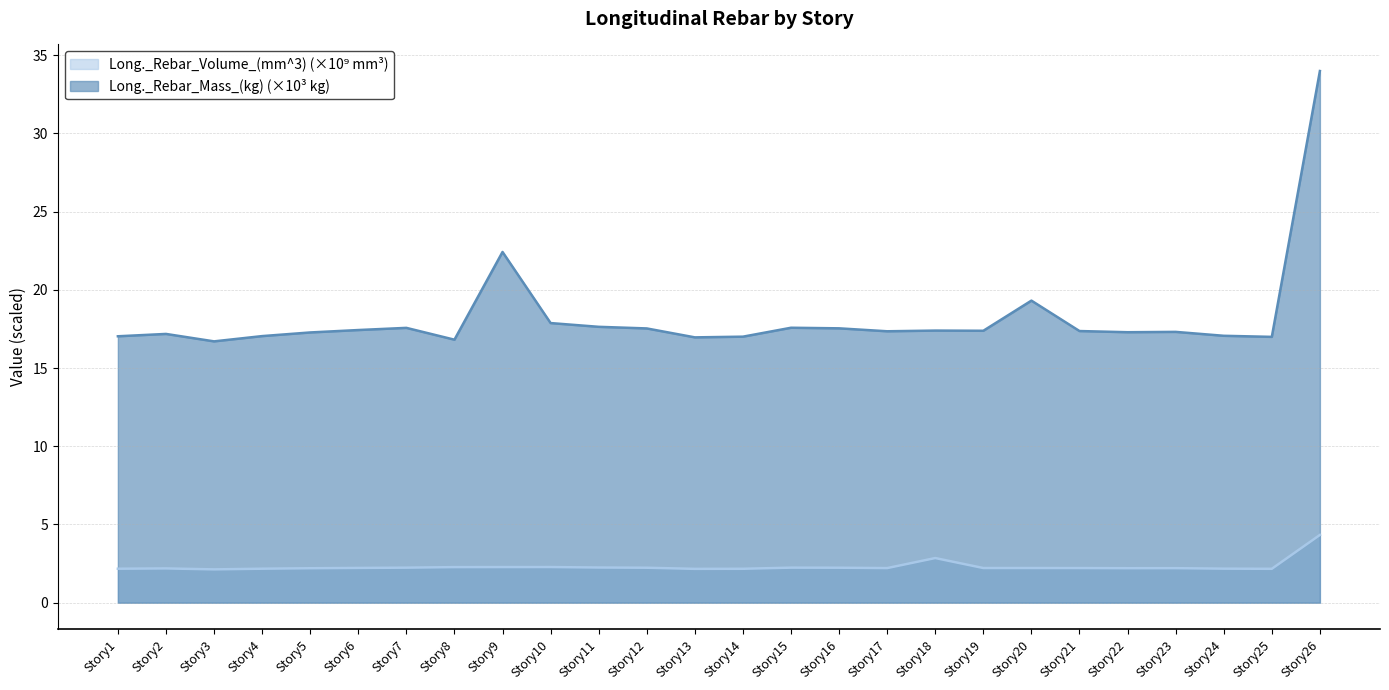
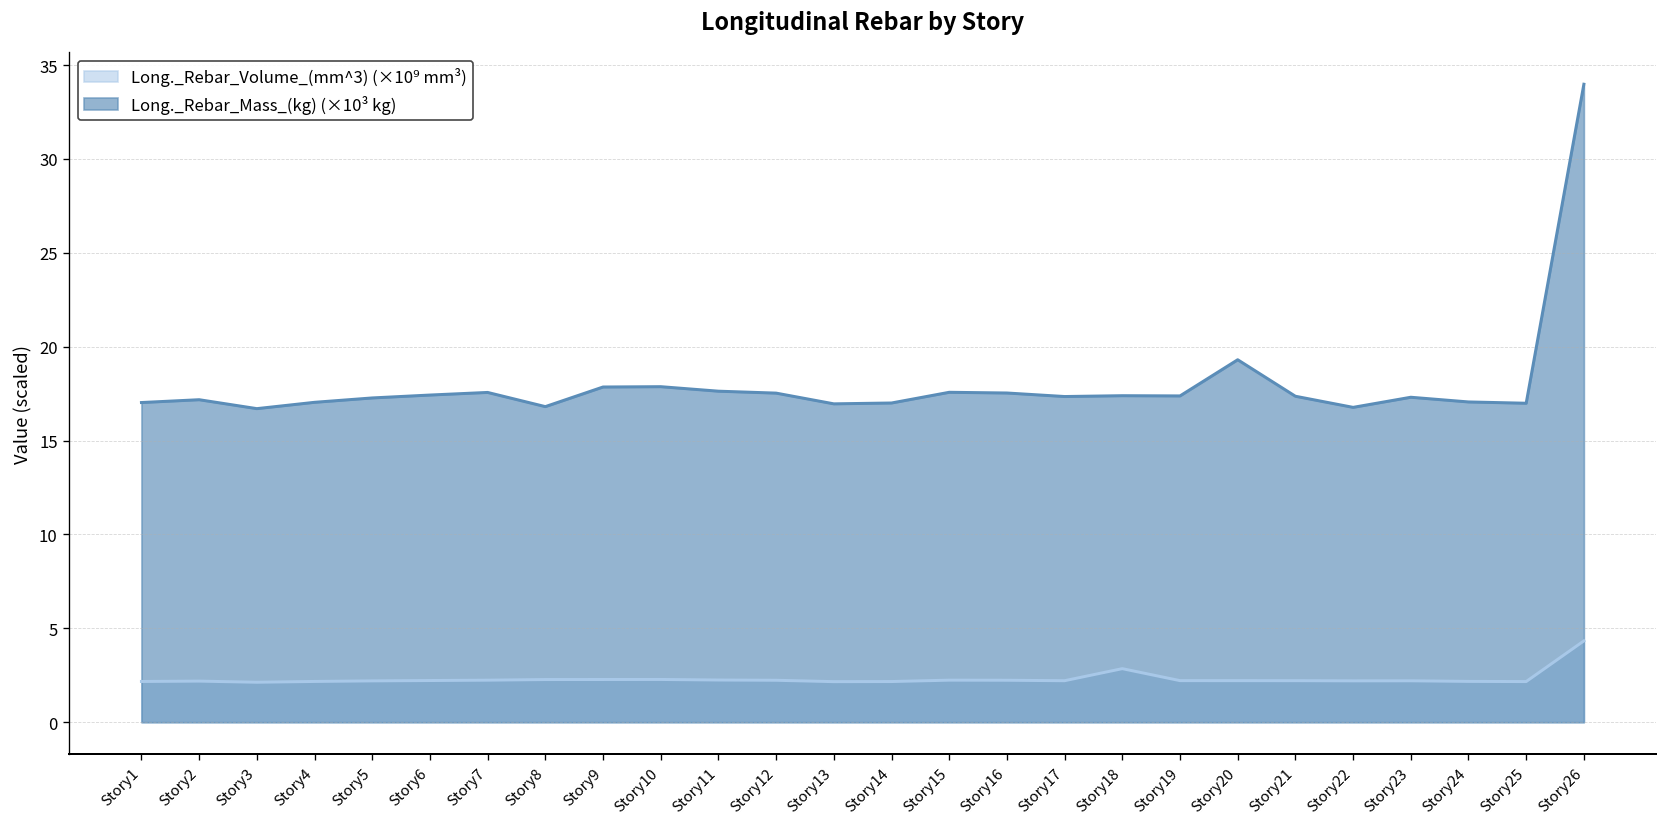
  {
    "Long._Rebar_Volume_(mm^3) (×10⁹ mm³)": {
      "Story1": 2.2,
      "Story2": 2.2,
      "Story3": 2.1,
      "Story4": 2.2,
      "Story5": 2.2,
      "Story6": 2.2,
      "Story7": 2.2,
      "Story8": 2.3,
      "Story9": 2.3,
      "Story10": 2.3,
      "Story11": 2.2,
      "Story12": 2.2,
      "Story13": 2.2,
      "Story14": 2.2,
      "Story15": 2.2,
      "Story16": 2.2,
      "Story17": 2.2,
      "Story18": 2.9,
      "Story19": 2.2,
      "Story20": 2.2,
      "Story21": 2.2,
      "Story22": 2.2,
      "Story23": 2.2,
      "Story24": 2.2,
      "Story25": 2.2,
      "Story26": 4.3
    },
    "Long._Rebar_Mass_(kg) (×10³ kg)": {
      "Story1": 17.0,
      "Story2": 17.2,
      "Story3": 16.7,
      "Story4": 17.0,
      "Story5": 17.3,
      "Story6": 17.4,
      "Story7": 17.6,
      "Story8": 16.8,
-     "Story9": 22.4,
+     "Story9": 17.9,
      "Story10": 17.9,
      "Story11": 17.6,
      "Story12": 17.5,
      "Story13": 17.0,
      "Story14": 17.0,
      "Story15": 17.6,
      "Story16": 17.5,
      "Story17": 17.3,
      "Story18": 17.4,
      "Story19": 17.4,
      "Story20": 19.3,
      "Story21": 17.4,
-     "Story22": 17.3,
+     "Story22": 16.8,
      "Story23": 17.3,
      "Story24": 17.1,
      "Story25": 17.0,
      "Story26": 34.0
    }
  }
